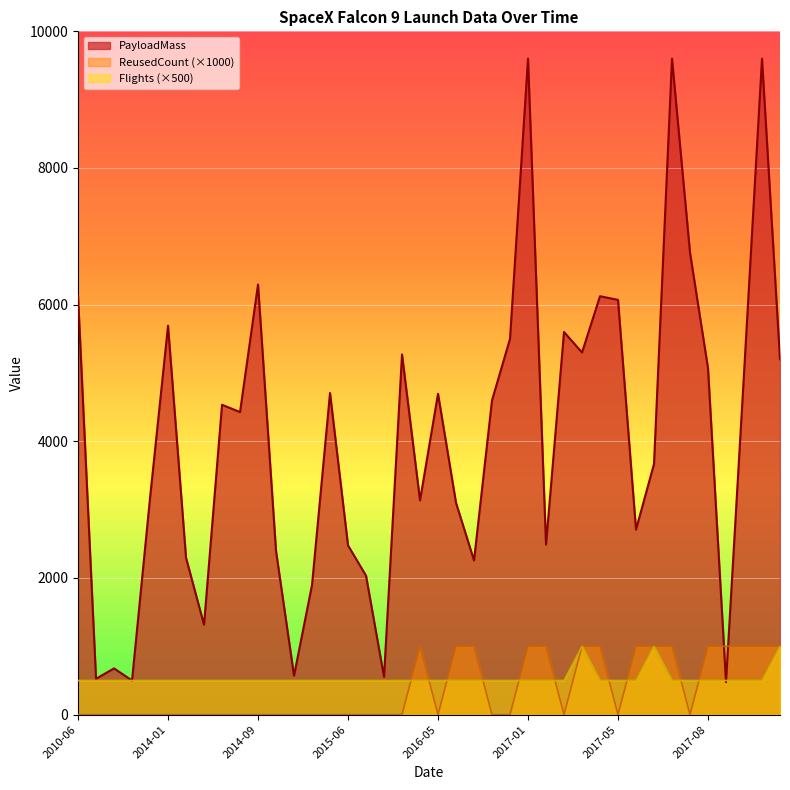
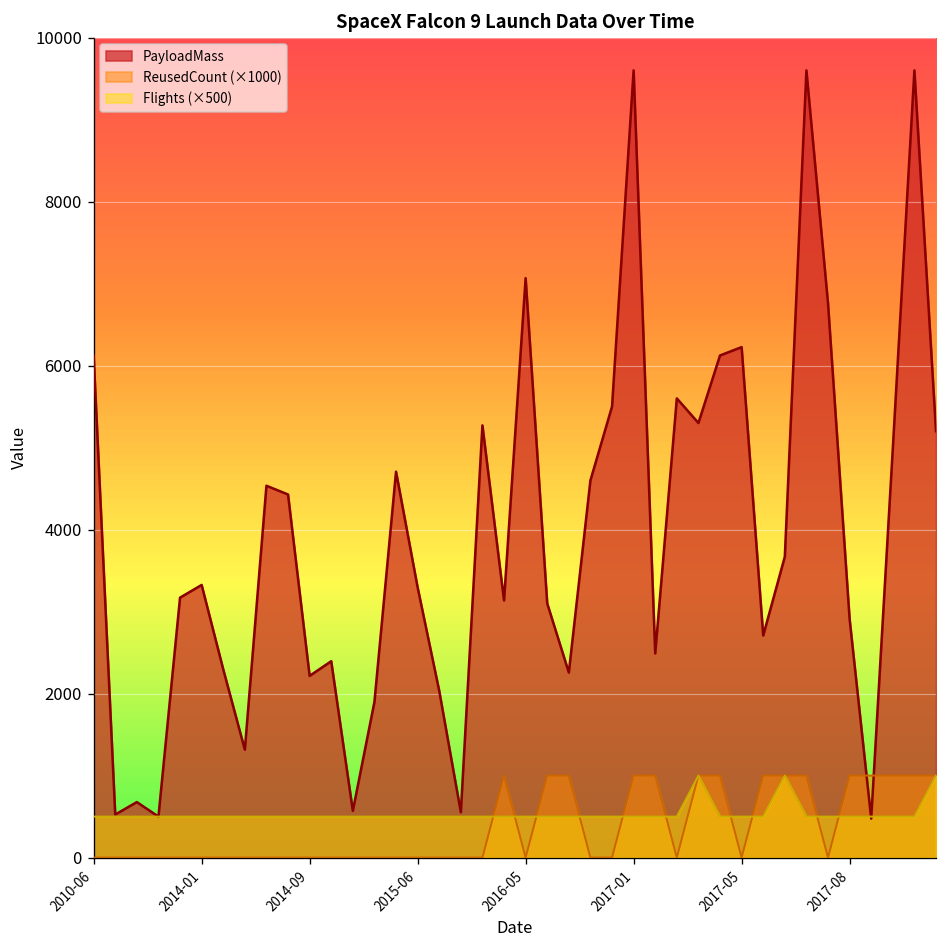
  {
    "PayloadMass": {
      "2010-06": 6100,
-     "2014-01": 5700,
-     "2014-09": 6300,
-     "2015-06": 2500,
-     "2016-05": 4700,
+     "2014-01": 3300,
+     "2014-09": 2200,
+     "2015-06": 3300,
+     "2016-05": 7100,
      "2017-01": 9600,
-     "2017-05": 6100,
-     "2017-08": 5100
+     "2017-05": 6200,
+     "2017-08": 2900
    },
    "ReusedCount (×1000)": {
      "2010-06": 0,
      "2014-01": 0,
      "2014-09": 0,
      "2015-06": 0,
      "2016-05": 0,
      "2017-01": 1000,
      "2017-05": 0,
      "2017-08": 1000
    },
    "Flights (×500)": {
      "2010-06": 500,
      "2014-01": 500,
      "2014-09": 500,
      "2015-06": 500,
      "2016-05": 500,
      "2017-01": 500,
      "2017-05": 500,
      "2017-08": 500
    }
  }
